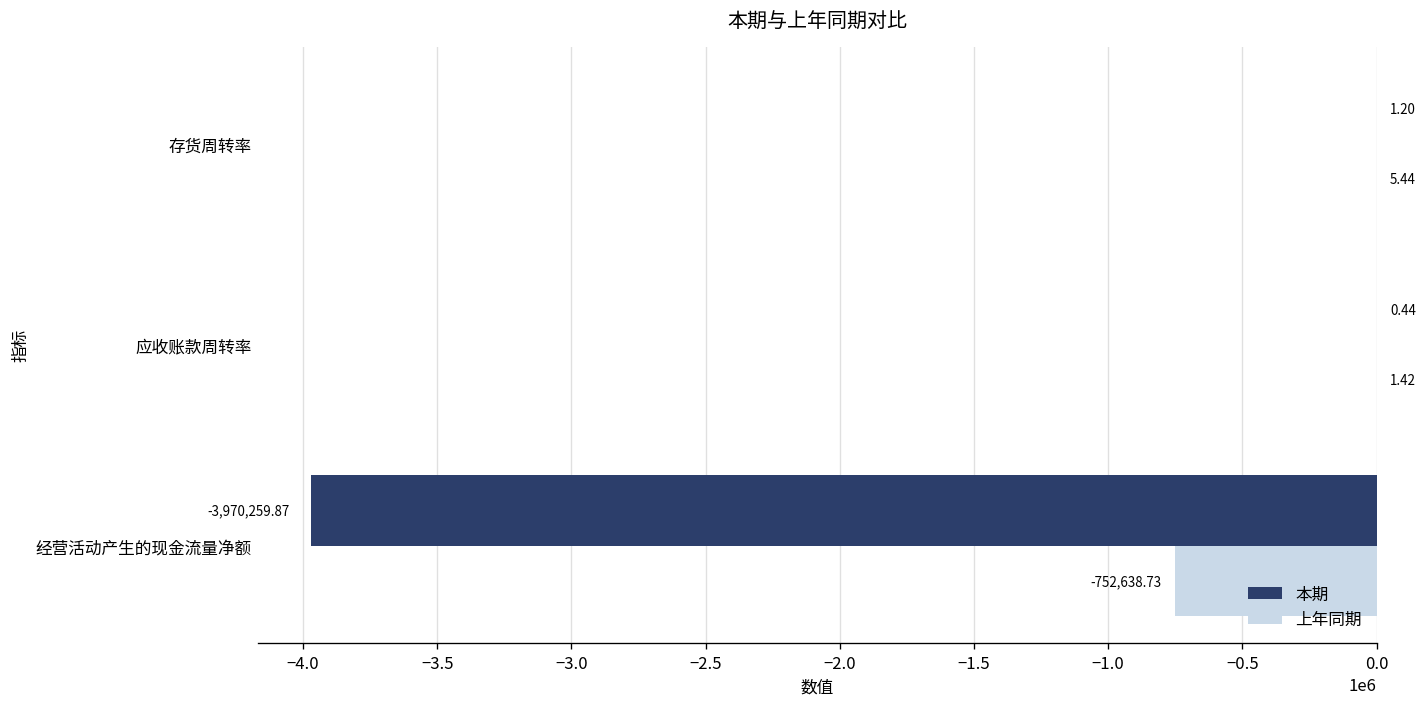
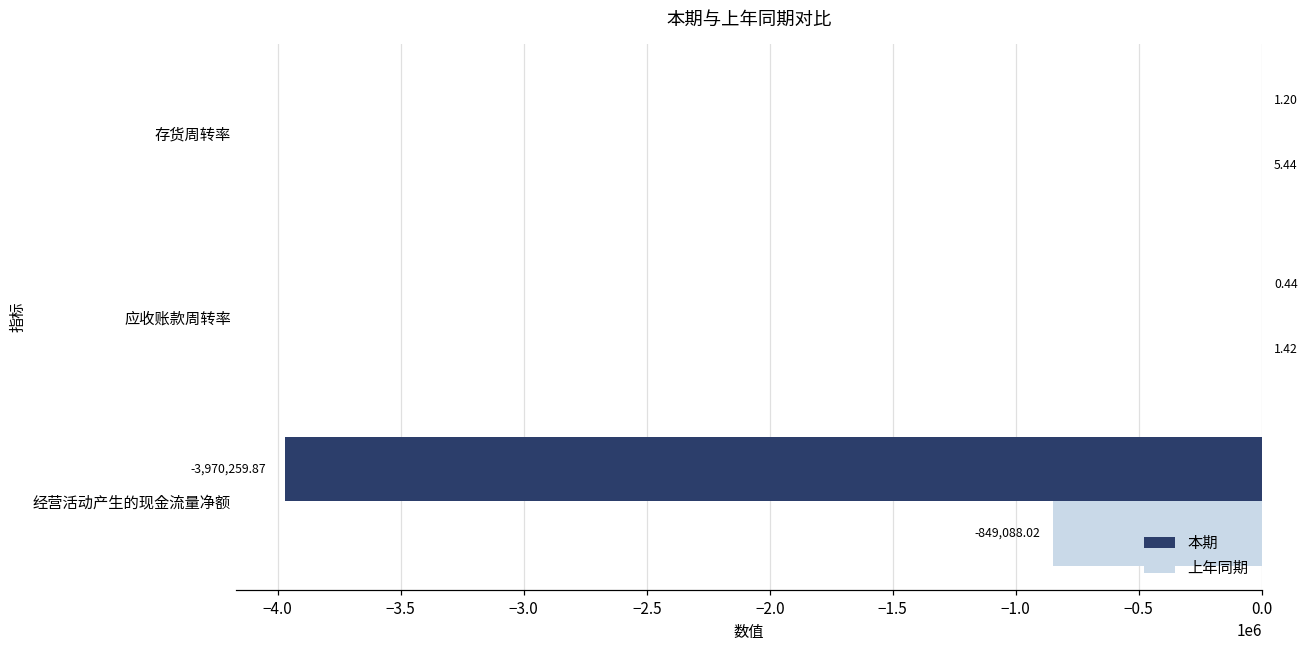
  {
    "本期": {
      "存货周转率": "1.20",
      "应收账款周转率": "0.44",
      "经营活动产生的现金流量净额": "-3,970,259.87"
    },
    "上年同期": {
      "存货周转率": "5.44",
      "应收账款周转率": "1.42",
-     "经营活动产生的现金流量净额": "-752,638.73"
+     "经营活动产生的现金流量净额": "-849,088.02"
    }
  }
